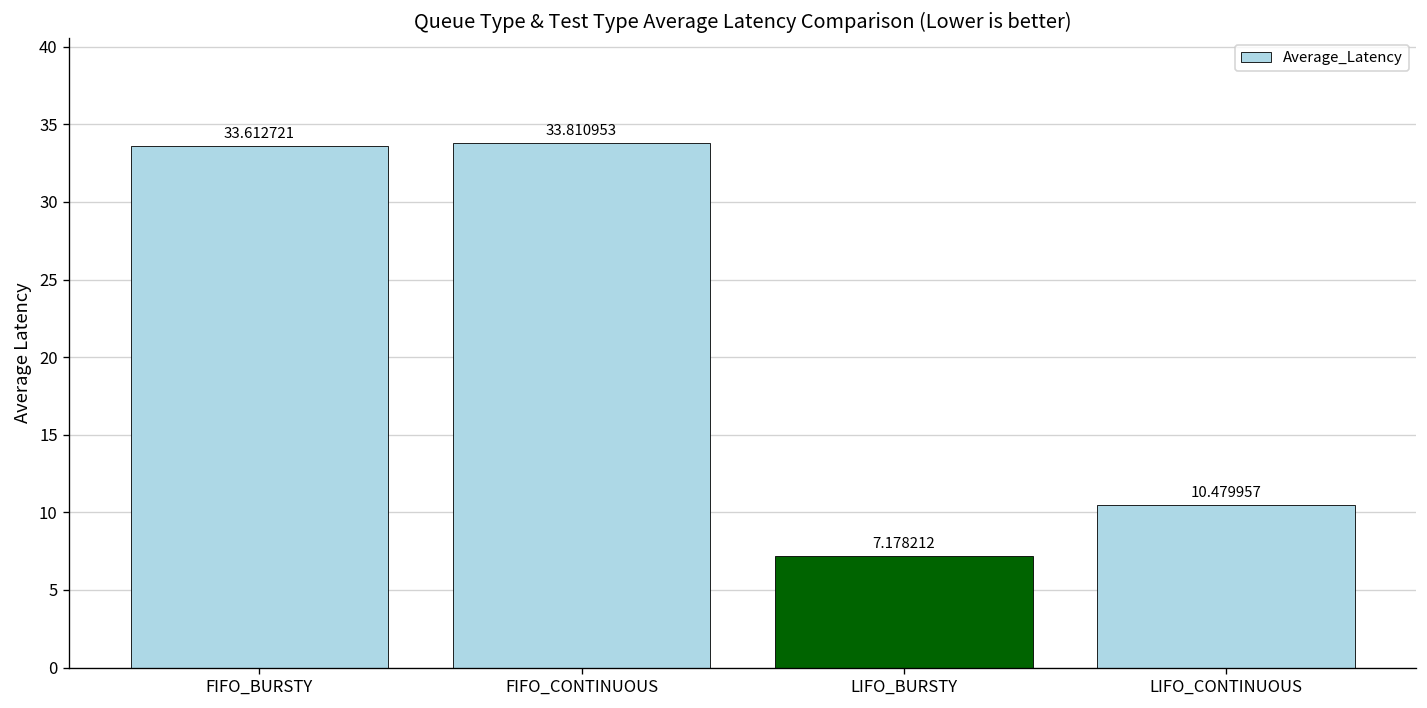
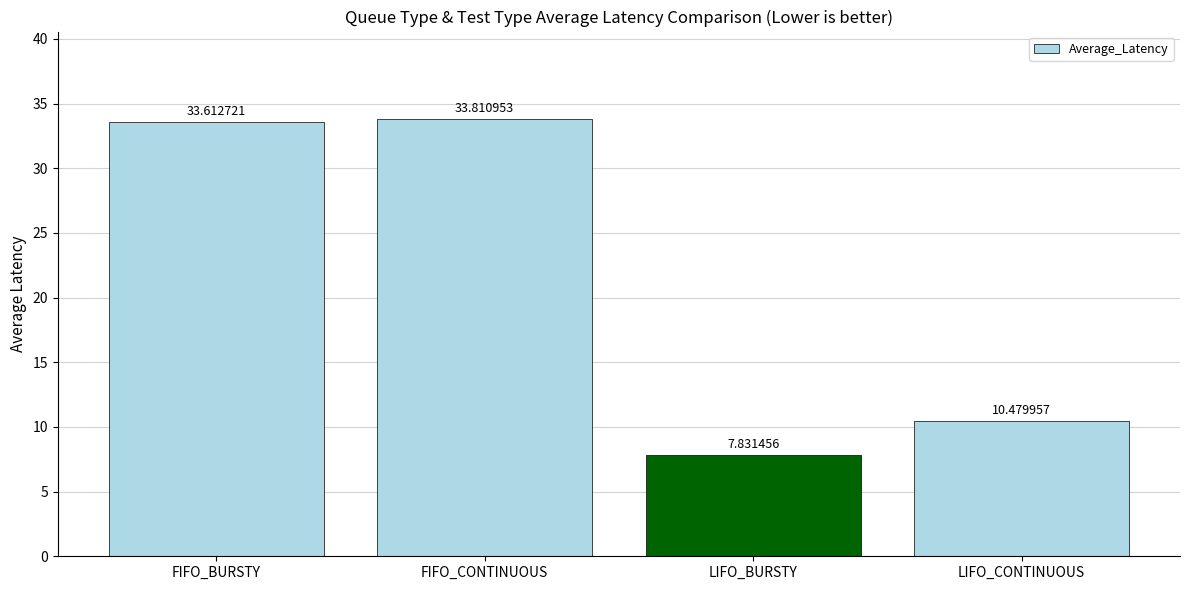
  {
    "FIFO_BURSTY": 33.612721,
    "FIFO_CONTINUOUS": 33.810953,
-   "LIFO_BURSTY": 7.178212,
+   "LIFO_BURSTY": 7.831456,
    "LIFO_CONTINUOUS": 10.479957
  }
